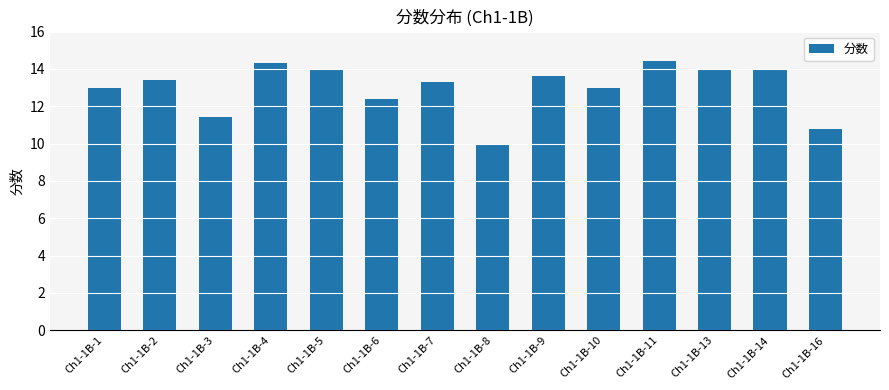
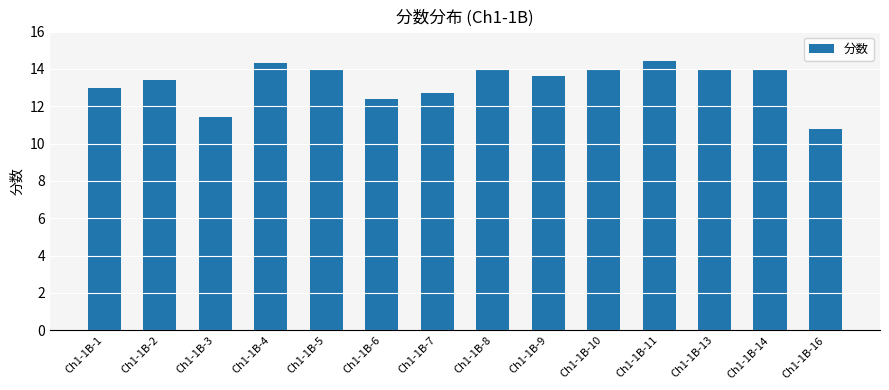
  {
    "Ch1-1B-1": 13.0,
    "Ch1-1B-2": 13.4,
    "Ch1-1B-3": 11.4,
    "Ch1-1B-4": 14.3,
    "Ch1-1B-5": 14.0,
    "Ch1-1B-6": 12.4,
-   "Ch1-1B-7": 13.3,
-   "Ch1-1B-8": 10,
+   "Ch1-1B-7": 12.7,
+   "Ch1-1B-8": 14,
    "Ch1-1B-9": 13.6,
-   "Ch1-1B-10": 13,
+   "Ch1-1B-10": 14,
    "Ch1-1B-11": 14.4,
    "Ch1-1B-13": 14.0,
    "Ch1-1B-14": 14.0,
    "Ch1-1B-16": 10.8
  }
